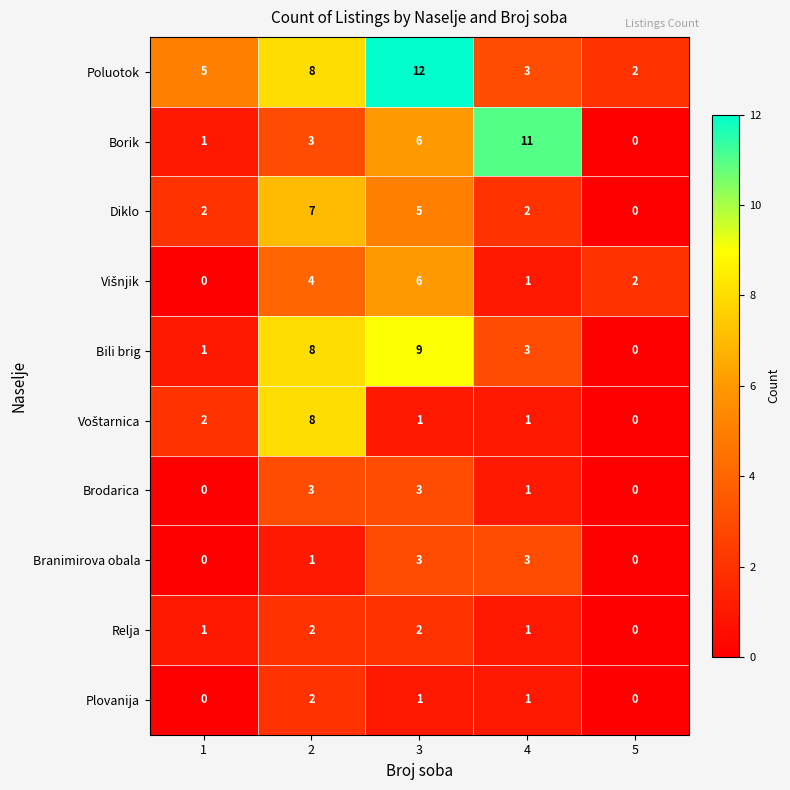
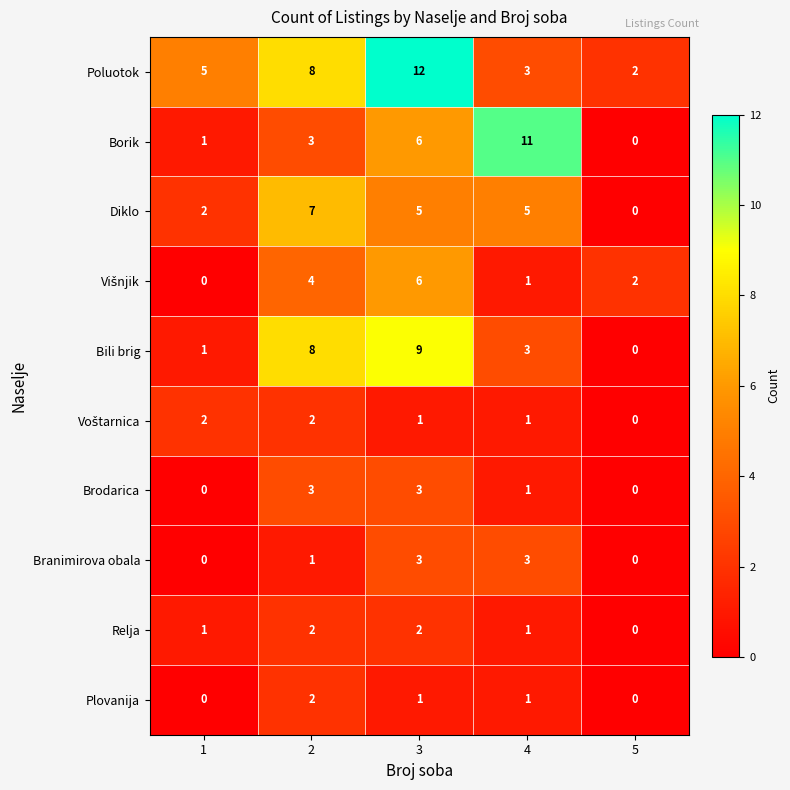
  {
    "Poluotok": {
      "1": 5,
      "2": 8,
      "3": 12,
      "4": 3,
      "5": 2
    },
    "Borik": {
      "1": 1,
      "2": 3,
      "3": 6,
      "4": 11,
      "5": 0
    },
    "Diklo": {
      "1": 2,
      "2": 7,
      "3": 5,
-     "4": 2,
+     "4": 5,
      "5": 0
    },
    "Višnjik": {
      "1": 0,
      "2": 4,
      "3": 6,
      "4": 1,
      "5": 2
    },
    "Bili brig": {
      "1": 1,
      "2": 8,
      "3": 9,
      "4": 3,
      "5": 0
    },
    "Voštarnica": {
      "1": 2,
-     "2": 8,
+     "2": 2,
      "3": 1,
      "4": 1,
      "5": 0
    },
    "Brodarica": {
      "1": 0,
      "2": 3,
      "3": 3,
      "4": 1,
      "5": 0
    },
    "Branimirova obala": {
      "1": 0,
      "2": 1,
      "3": 3,
      "4": 3,
      "5": 0
    },
    "Relja": {
      "1": 1,
      "2": 2,
      "3": 2,
      "4": 1,
      "5": 0
    },
    "Plovanija": {
      "1": 0,
      "2": 2,
      "3": 1,
      "4": 1,
      "5": 0
    }
  }
